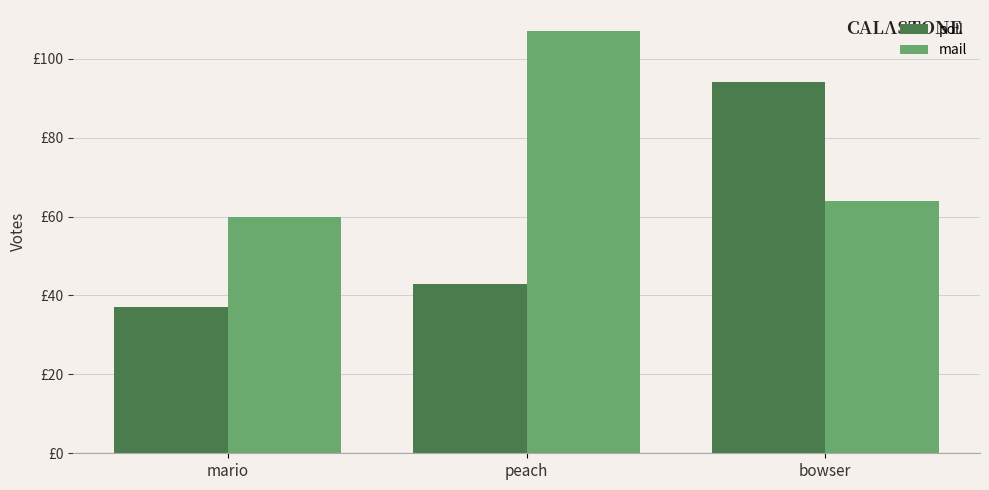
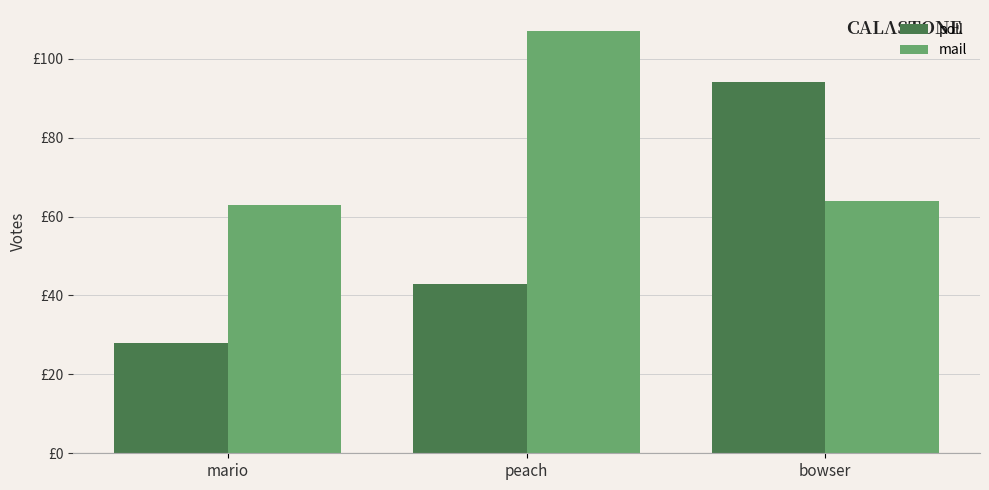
  {
    "poll": {
-     "mario": "£37",
+     "mario": "£28",
      "peach": "£43",
      "bowser": "£94"
    },
    "mail": {
-     "mario": "£60",
+     "mario": "£63",
      "peach": "£107",
      "bowser": "£64"
    }
  }
